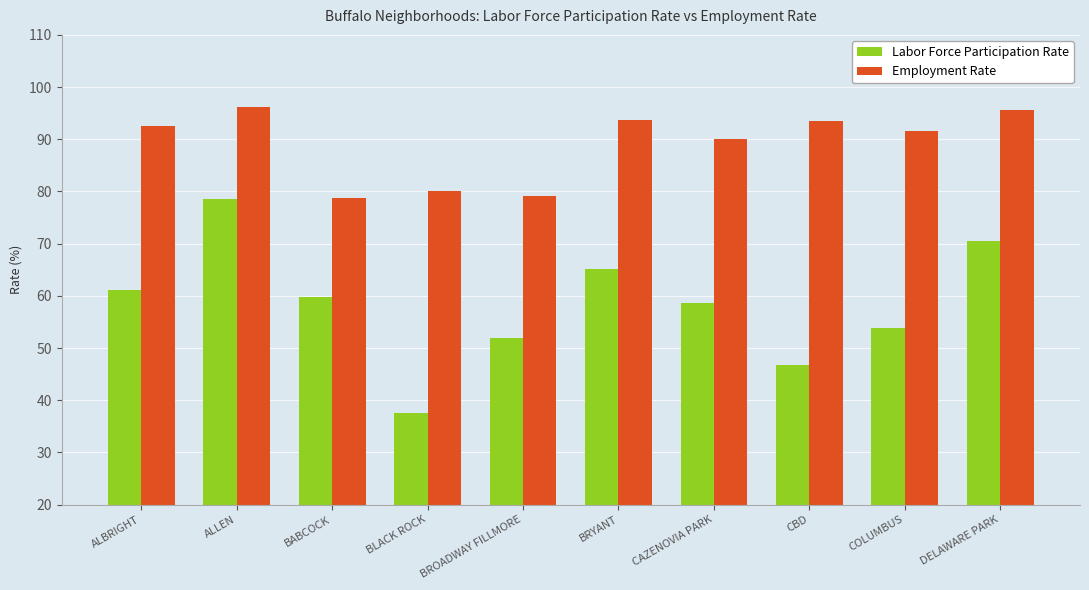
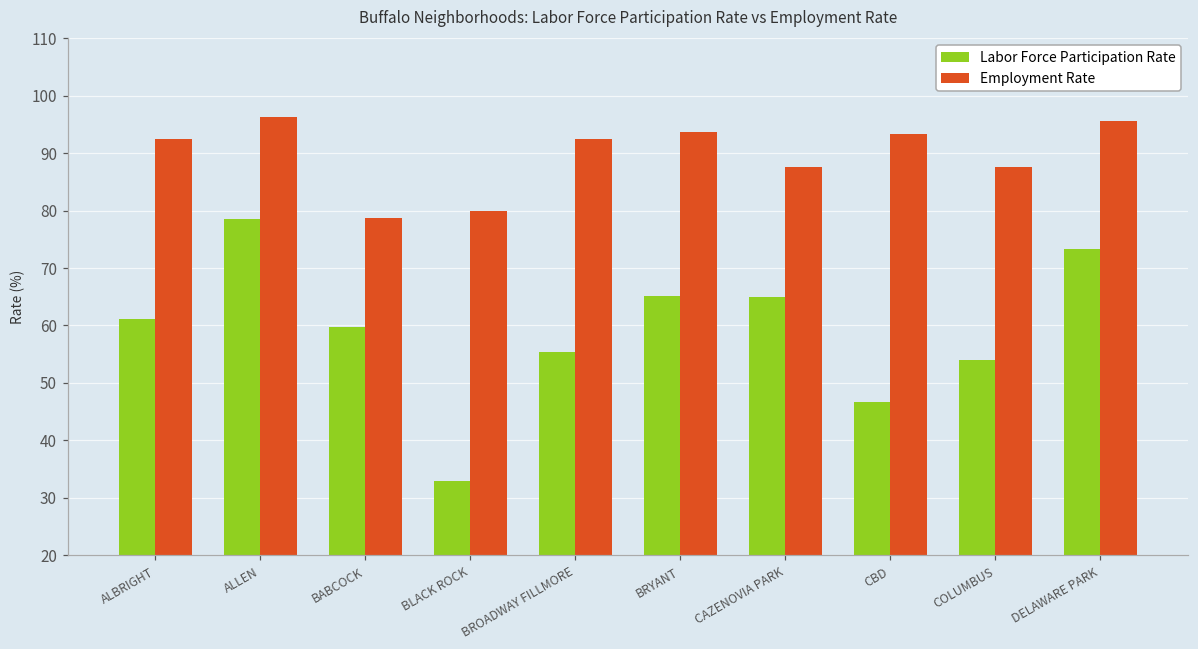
  {
    "Labor Force Participation Rate": {
      "ALBRIGHT": 61,
      "ALLEN": 78,
      "BABCOCK": 60,
-     "BLACK ROCK": 38,
-     "BROADWAY FILLMORE": 52,
+     "BLACK ROCK": 33,
+     "BROADWAY FILLMORE": 55,
      "BRYANT": 65,
-     "CAZENOVIA PARK": 59,
+     "CAZENOVIA PARK": 65,
      "CBD": 47,
      "COLUMBUS": 54,
-     "DELAWARE PARK": 71
+     "DELAWARE PARK": 73
    },
    "Employment Rate": {
      "ALBRIGHT": 92,
      "ALLEN": 96,
      "BABCOCK": 79,
      "BLACK ROCK": 80,
-     "BROADWAY FILLMORE": 79,
+     "BROADWAY FILLMORE": 93,
      "BRYANT": 94,
-     "CAZENOVIA PARK": 90,
+     "CAZENOVIA PARK": 88,
      "CBD": 93,
-     "COLUMBUS": 92,
+     "COLUMBUS": 88,
      "DELAWARE PARK": 96
    }
  }
